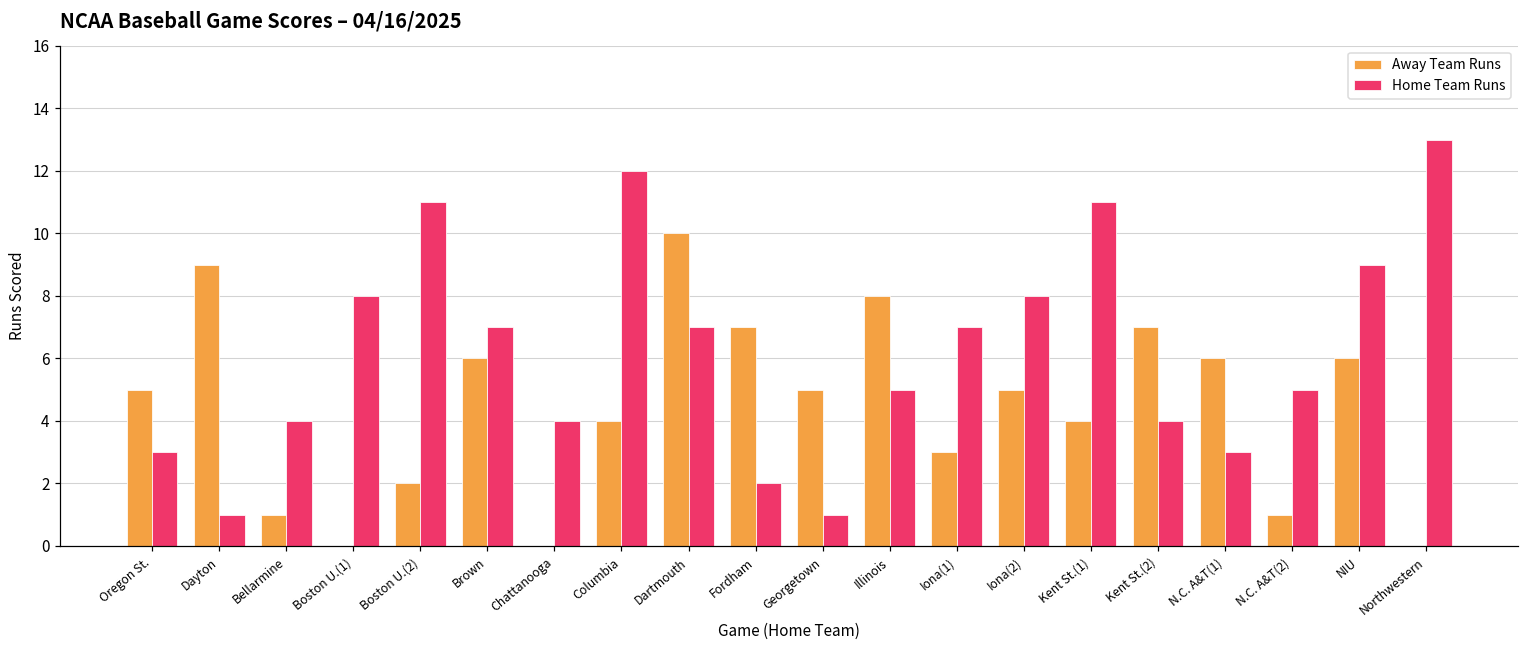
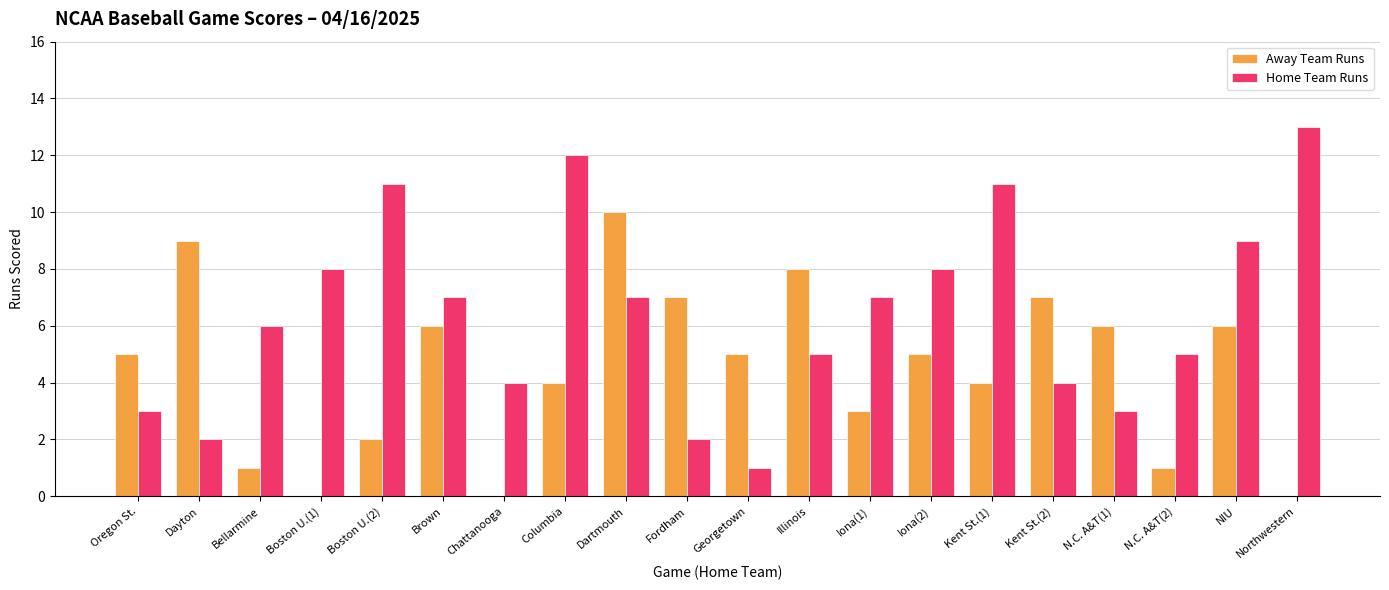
  {
    "Away Team Runs": {
      "Oregon St.": 5,
      "Dayton": 9,
      "Bellarmine": 1,
      "Boston U.(1)": 0,
      "Boston U.(2)": 2,
      "Brown": 6,
      "Chattanooga": 0,
      "Columbia": 4,
      "Dartmouth": 10,
      "Fordham": 7,
      "Georgetown": 5,
      "Illinois": 8,
      "Iona(1)": 3,
      "Iona(2)": 5,
      "Kent St.(1)": 4,
      "Kent St.(2)": 7,
      "N.C. A&T(1)": 6,
      "N.C. A&T(2)": 1,
      "NIU": 6,
      "Northwestern": 0
    },
    "Home Team Runs": {
      "Oregon St.": 3,
-     "Dayton": 1,
-     "Bellarmine": 4,
+     "Dayton": 2,
+     "Bellarmine": 6,
      "Boston U.(1)": 8,
      "Boston U.(2)": 11,
      "Brown": 7,
      "Chattanooga": 4,
      "Columbia": 12,
      "Dartmouth": 7,
      "Fordham": 2,
      "Georgetown": 1,
      "Illinois": 5,
      "Iona(1)": 7,
      "Iona(2)": 8,
      "Kent St.(1)": 11,
      "Kent St.(2)": 4,
      "N.C. A&T(1)": 3,
      "N.C. A&T(2)": 5,
      "NIU": 9,
      "Northwestern": 13
    }
  }
